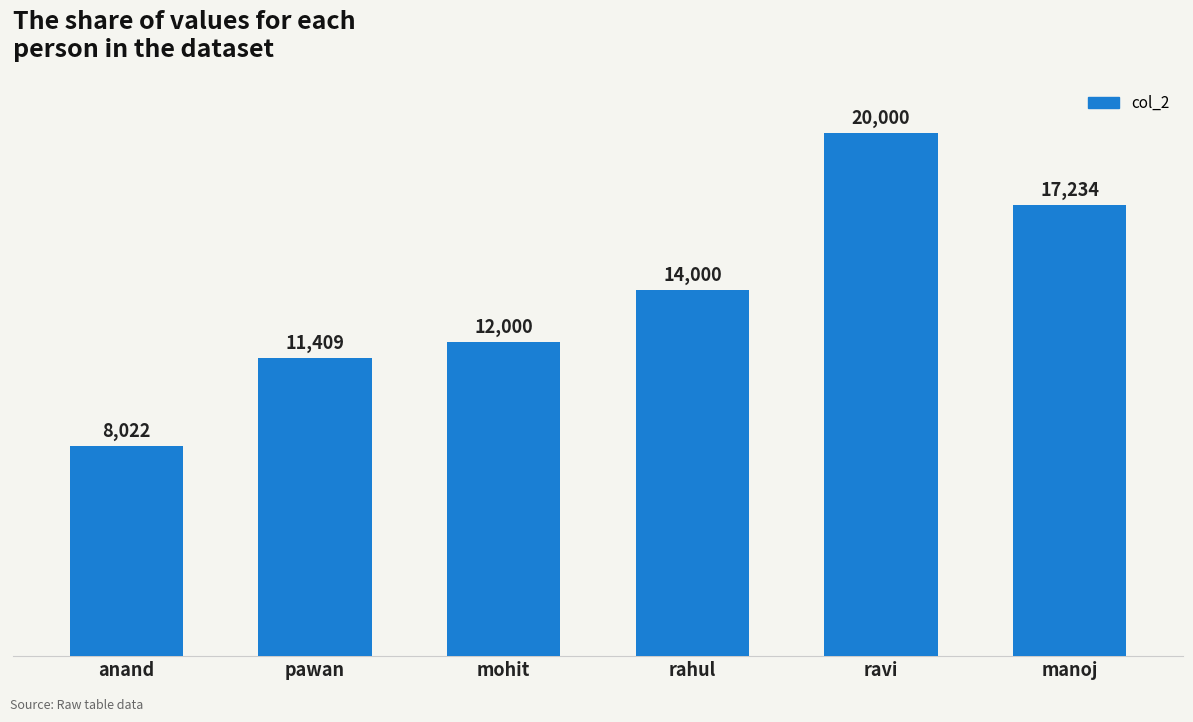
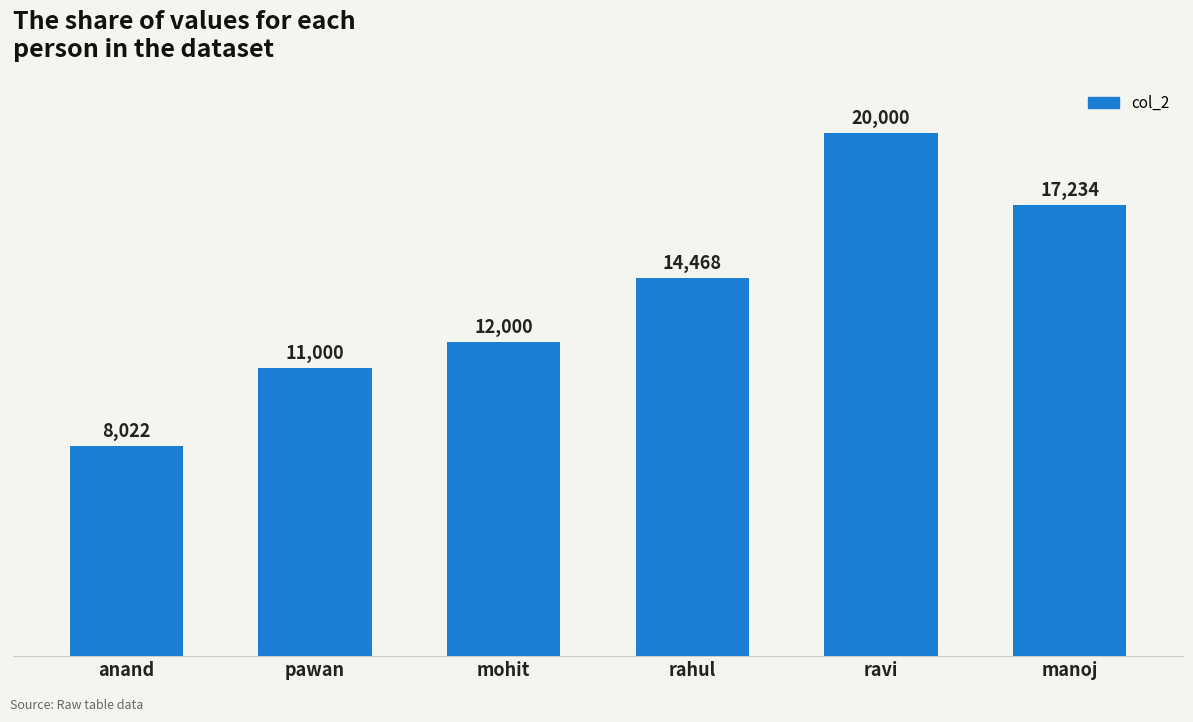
  {
-   "pawan": "11,409",
+   "pawan": "11,000",
    "mohit": "12,000",
-   "rahul": "14,000",
+   "rahul": "14,468",
    "ravi": "20,000"
  }
